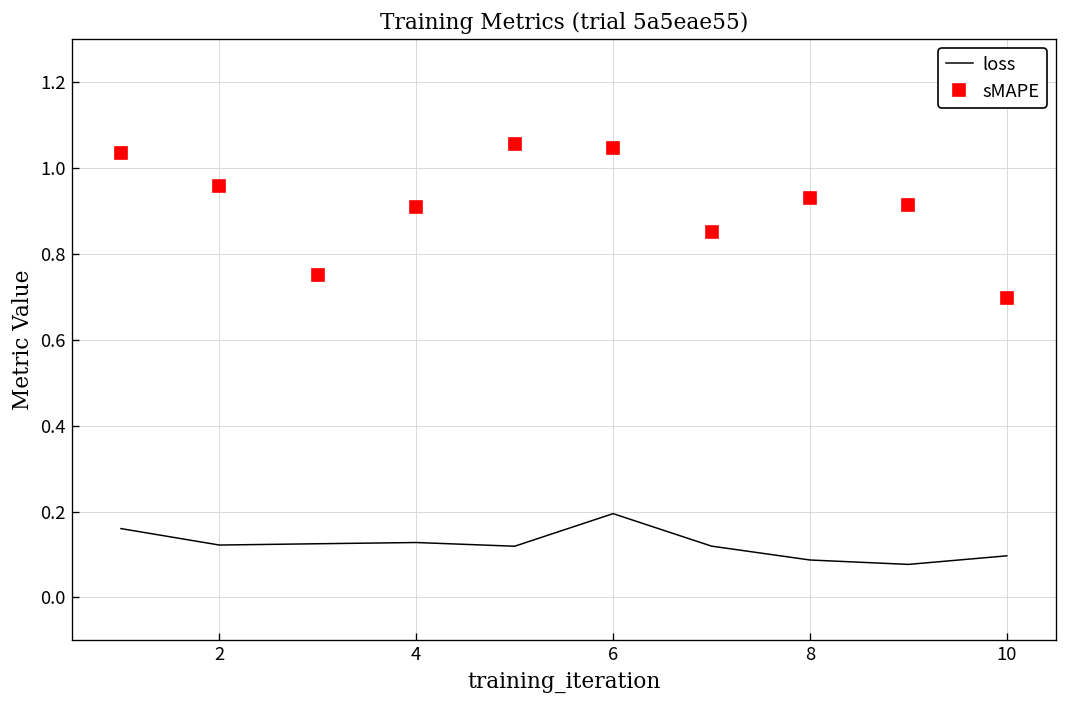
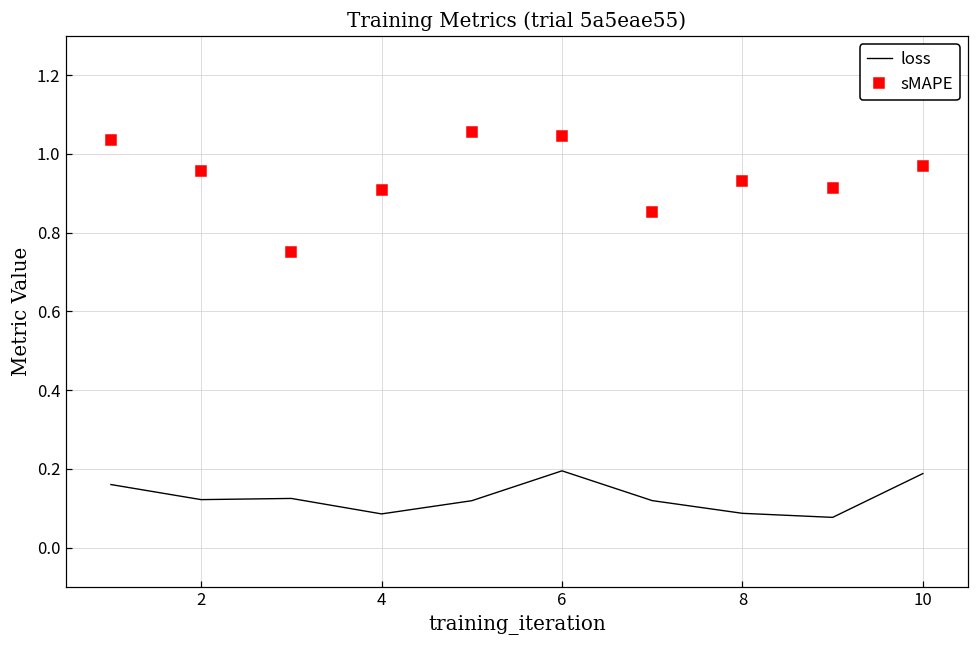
  {
    "loss": {
      "2": 0.12,
-     "4": 0.13,
+     "4": 0.09,
      "6": 0.20,
      "8": 0.09,
-     "10": 0.10
+     "10": 0.19
    },
    "sMAPE": {
      "2": 0.96,
      "4": 0.91,
      "6": 1.05,
      "8": 0.93,
-     "10": 0.70
+     "10": 0.97
    }
  }
